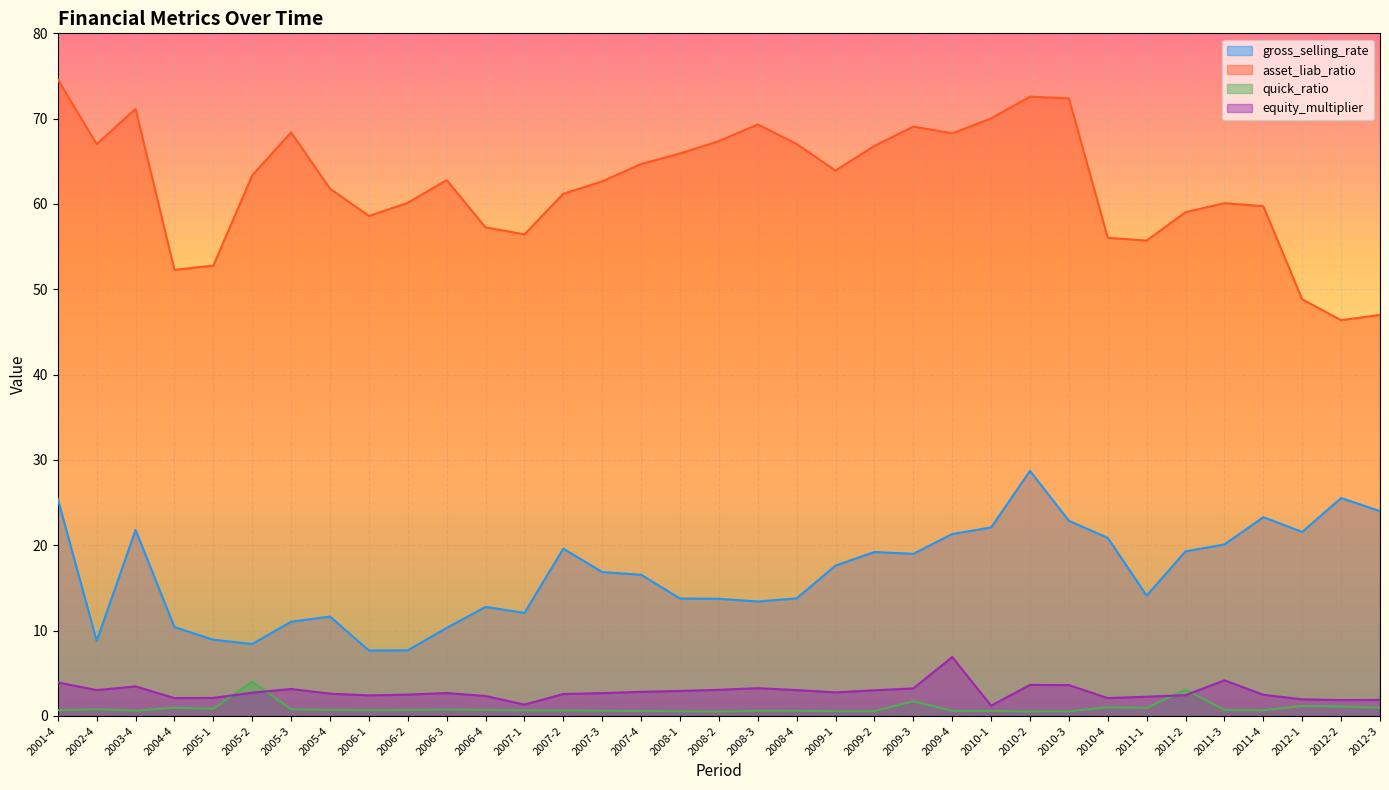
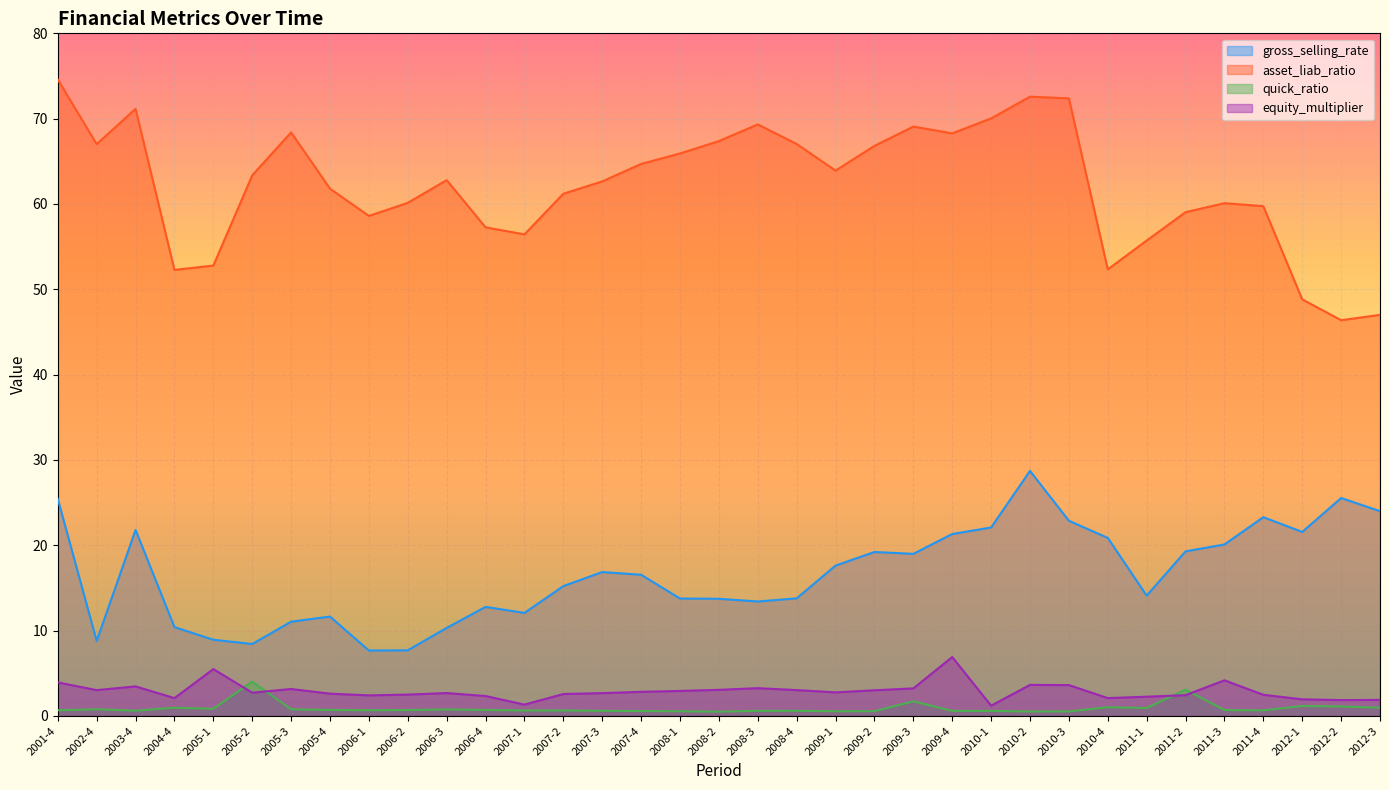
  {
    "gross_selling_rate": {
      "2001-4": 25,
      "2002-4": 9,
      "2003-4": 22,
      "2004-4": 10,
      "2005-1": 9,
      "2005-2": 8,
      "2005-3": 11,
      "2005-4": 12,
      "2006-1": 8,
      "2006-2": 8,
      "2006-3": 10,
      "2006-4": 13,
      "2007-1": 12,
-     "2007-2": 20,
+     "2007-2": 15,
      "2007-3": 17,
      "2007-4": 17,
      "2008-1": 14,
      "2008-2": 14,
      "2008-3": 13,
      "2008-4": 14,
      "2009-1": 18,
      "2009-2": 19,
      "2009-3": 19,
      "2009-4": 21,
      "2010-1": 22,
      "2010-2": 29,
      "2010-3": 23,
      "2010-4": 21,
      "2011-1": 14,
      "2011-2": 19,
      "2011-3": 20,
      "2011-4": 23,
      "2012-1": 22,
      "2012-2": 26,
      "2012-3": 24
    },
    "asset_liab_ratio": {
      "2001-4": 75,
      "2002-4": 67,
      "2003-4": 71,
      "2004-4": 52,
      "2005-1": 53,
      "2005-2": 63,
      "2005-3": 68,
      "2005-4": 62,
      "2006-1": 59,
      "2006-2": 60,
      "2006-3": 63,
      "2006-4": 57,
      "2007-1": 56,
      "2007-2": 61,
      "2007-3": 63,
      "2007-4": 65,
      "2008-1": 66,
      "2008-2": 67,
      "2008-3": 69,
      "2008-4": 67,
      "2009-1": 64,
      "2009-2": 67,
      "2009-3": 69,
      "2009-4": 68,
      "2010-1": 70,
      "2010-2": 73,
      "2010-3": 72,
-     "2010-4": 56,
+     "2010-4": 52,
      "2011-1": 56,
      "2011-2": 59,
      "2011-3": 60,
      "2011-4": 60,
      "2012-1": 49,
      "2012-2": 46,
      "2012-3": 47
    },
    "quick_ratio": {
      "2001-4": 1,
      "2002-4": 1,
      "2003-4": 1,
      "2004-4": 1,
      "2005-1": 1,
      "2005-2": 4,
      "2005-3": 1,
      "2005-4": 1,
      "2006-1": 1,
      "2006-2": 1,
      "2006-3": 1,
      "2006-4": 1,
      "2007-1": 1,
      "2007-2": 1,
      "2007-3": 1,
      "2007-4": 1,
      "2008-1": 1,
      "2008-2": 1,
      "2008-3": 1,
      "2008-4": 1,
      "2009-1": 1,
      "2009-2": 1,
      "2009-3": 2,
      "2009-4": 1,
      "2010-1": 1,
      "2010-2": 1,
      "2010-3": 1,
      "2010-4": 1,
      "2011-1": 1,
      "2011-2": 3,
      "2011-3": 1,
      "2011-4": 1,
      "2012-1": 1,
      "2012-2": 1,
      "2012-3": 1
    },
    "equity_multiplier": {
      "2001-4": 4,
      "2002-4": 3,
      "2003-4": 3,
      "2004-4": 2,
-     "2005-1": 2,
+     "2005-1": 5,
      "2005-2": 3,
      "2005-3": 3,
      "2005-4": 3,
      "2006-1": 2,
      "2006-2": 3,
      "2006-3": 3,
      "2006-4": 2,
      "2007-1": 1,
      "2007-2": 3,
      "2007-3": 3,
      "2007-4": 3,
      "2008-1": 3,
      "2008-2": 3,
      "2008-3": 3,
      "2008-4": 3,
      "2009-1": 3,
      "2009-2": 3,
      "2009-3": 3,
      "2009-4": 7,
      "2010-1": 1,
      "2010-2": 4,
      "2010-3": 4,
      "2010-4": 2,
      "2011-1": 2,
      "2011-2": 2,
      "2011-3": 4,
      "2011-4": 2,
      "2012-1": 2,
      "2012-2": 2,
      "2012-3": 2
    }
  }
